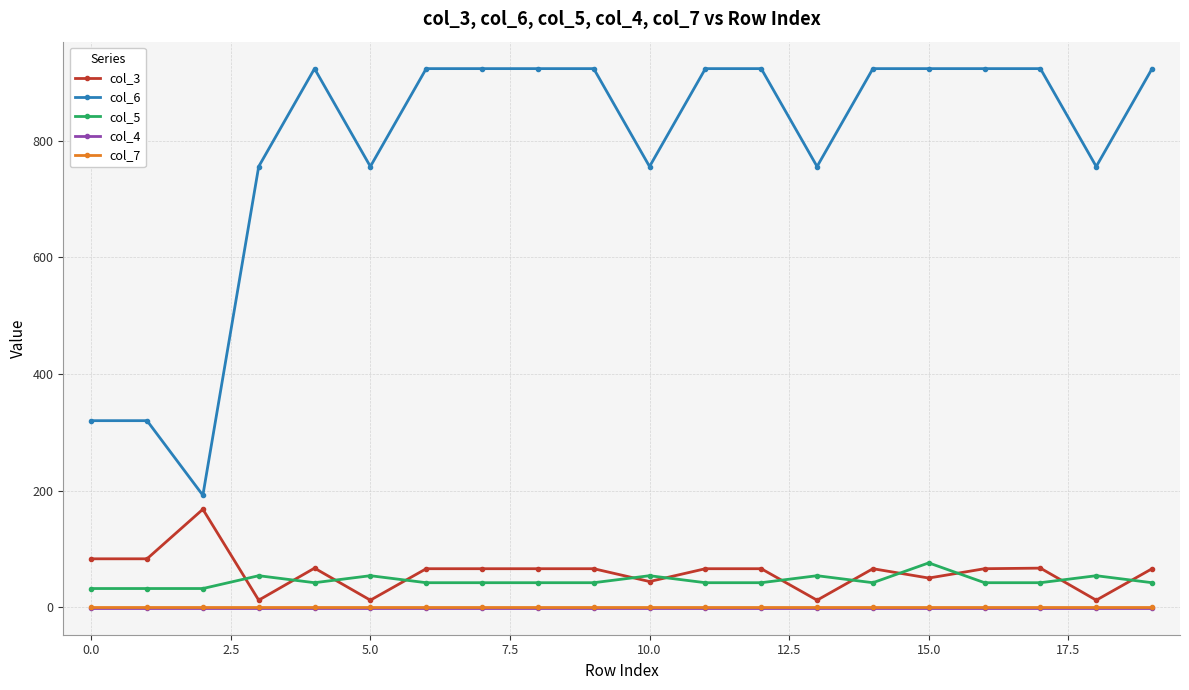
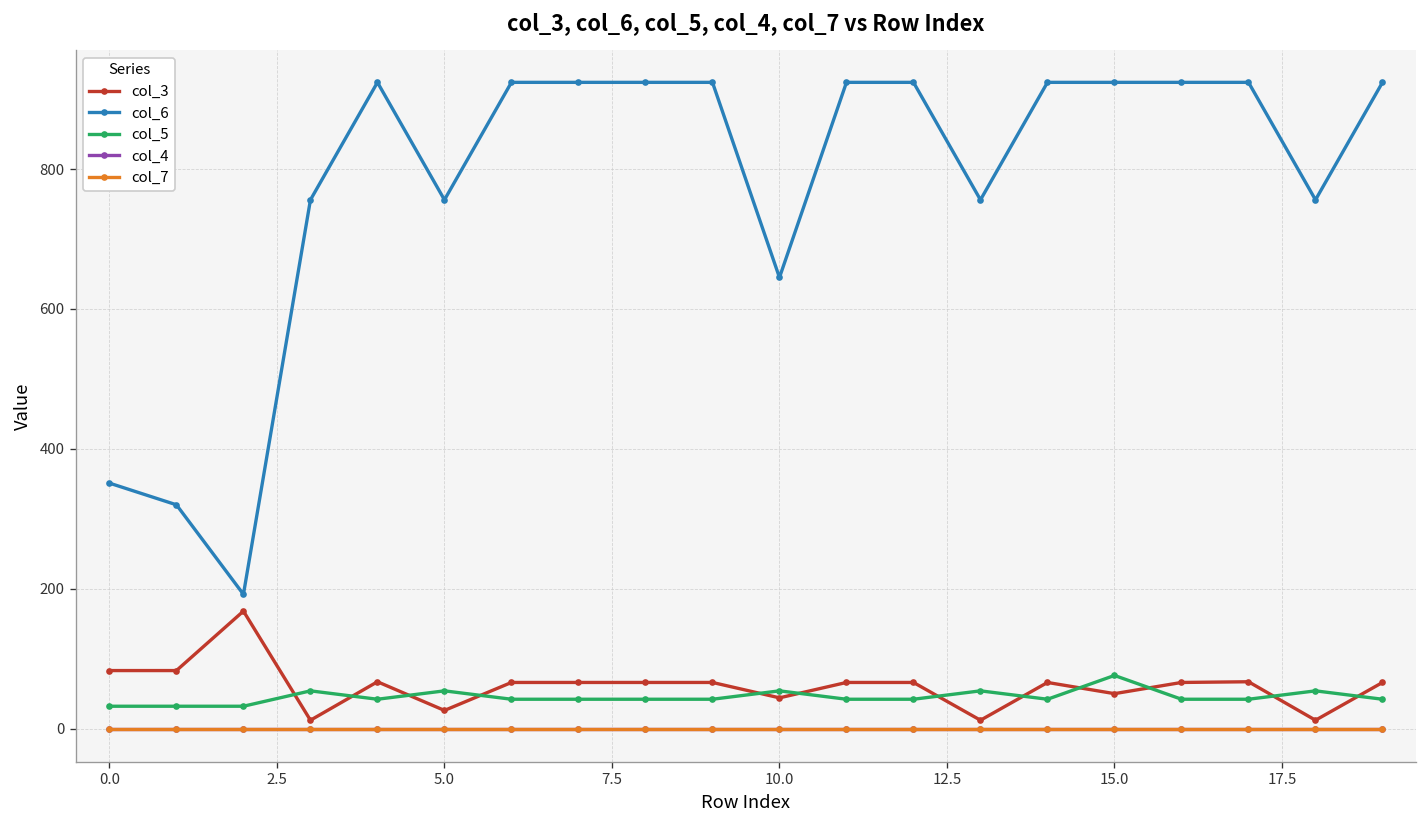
  {
    "col_3": {
      "0.0": 80,
-     "5.0": 10,
+     "5.0": 30,
      "10.0": 40,
      "15.0": 50
    },
    "col_6": {
-     "0.0": 320,
+     "0.0": 350,
      "5.0": 760,
-     "10.0": 760,
+     "10.0": 650,
      "15.0": 920
    },
    "col_5": {
      "0.0": 30,
      "5.0": 50,
      "10.0": 50,
      "15.0": 80
    }
  }
